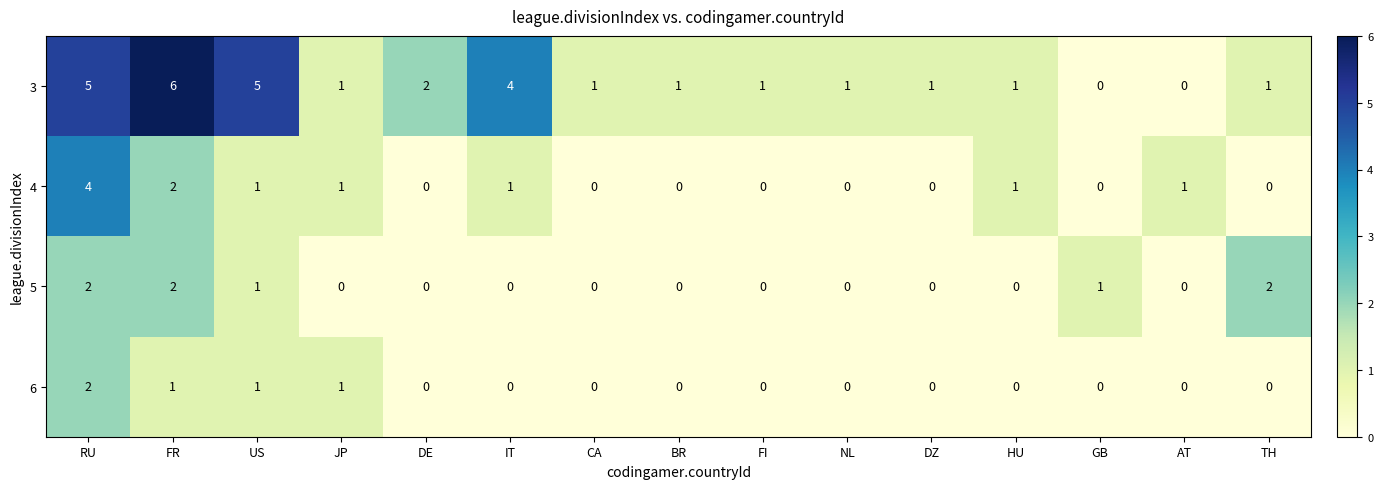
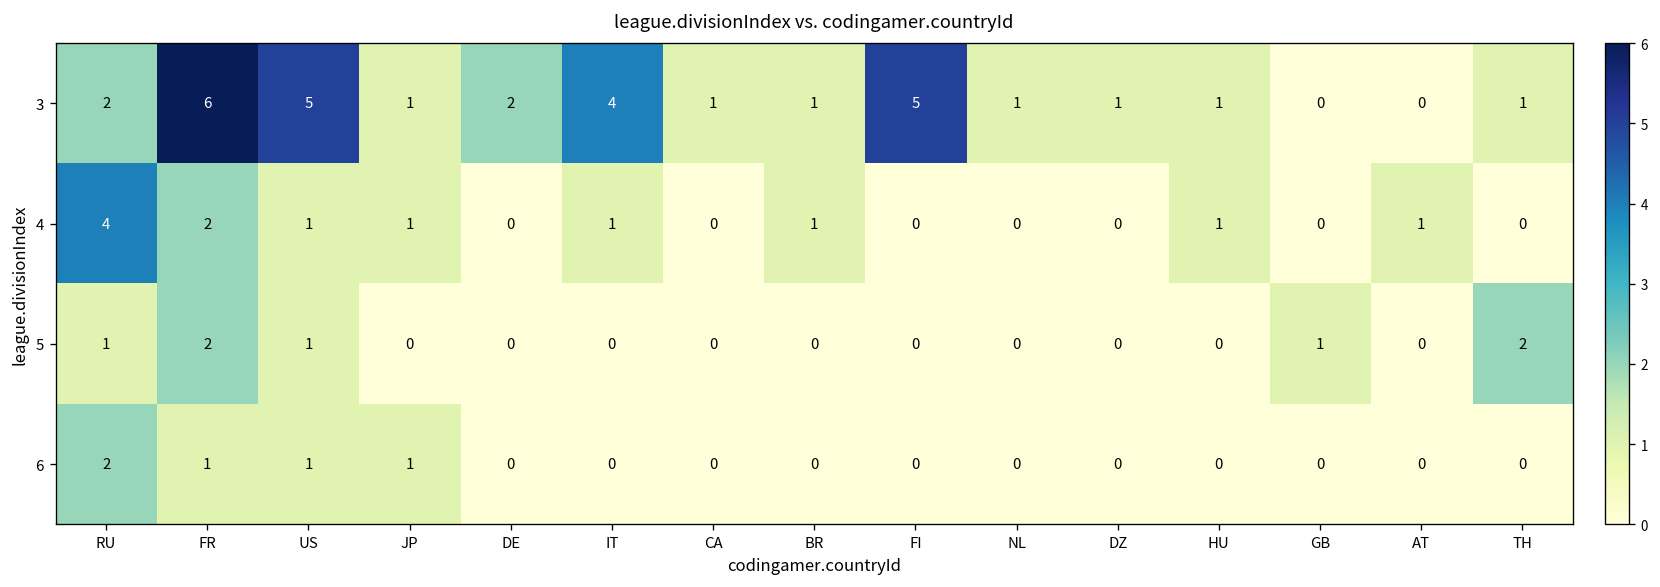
  {
    "3": {
-     "RU": 5,
+     "RU": 2,
      "FR": 6,
      "US": 5,
      "JP": 1,
      "DE": 2,
      "IT": 4,
      "CA": 1,
      "BR": 1,
-     "FI": 1,
+     "FI": 5,
      "NL": 1,
      "DZ": 1,
      "HU": 1,
      "GB": 0,
      "AT": 0,
      "TH": 1
    },
    "4": {
      "RU": 4,
      "FR": 2,
      "US": 1,
      "JP": 1,
      "DE": 0,
      "IT": 1,
      "CA": 0,
-     "BR": 0,
+     "BR": 1,
      "FI": 0,
      "NL": 0,
      "DZ": 0,
      "HU": 1,
      "GB": 0,
      "AT": 1,
      "TH": 0
    },
    "5": {
-     "RU": 2,
+     "RU": 1,
      "FR": 2,
      "US": 1,
      "JP": 0,
      "DE": 0,
      "IT": 0,
      "CA": 0,
      "BR": 0,
      "FI": 0,
      "NL": 0,
      "DZ": 0,
      "HU": 0,
      "GB": 1,
      "AT": 0,
      "TH": 2
    },
    "6": {
      "RU": 2,
      "FR": 1,
      "US": 1,
      "JP": 1,
      "DE": 0,
      "IT": 0,
      "CA": 0,
      "BR": 0,
      "FI": 0,
      "NL": 0,
      "DZ": 0,
      "HU": 0,
      "GB": 0,
      "AT": 0,
      "TH": 0
    }
  }
